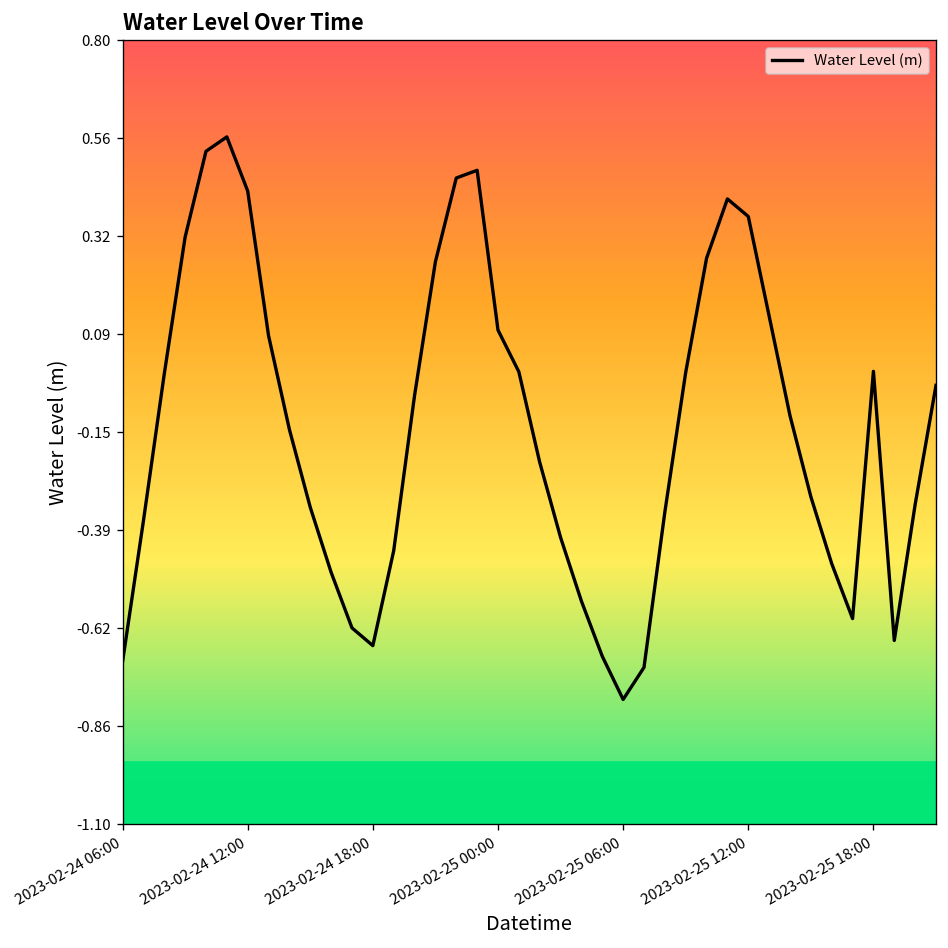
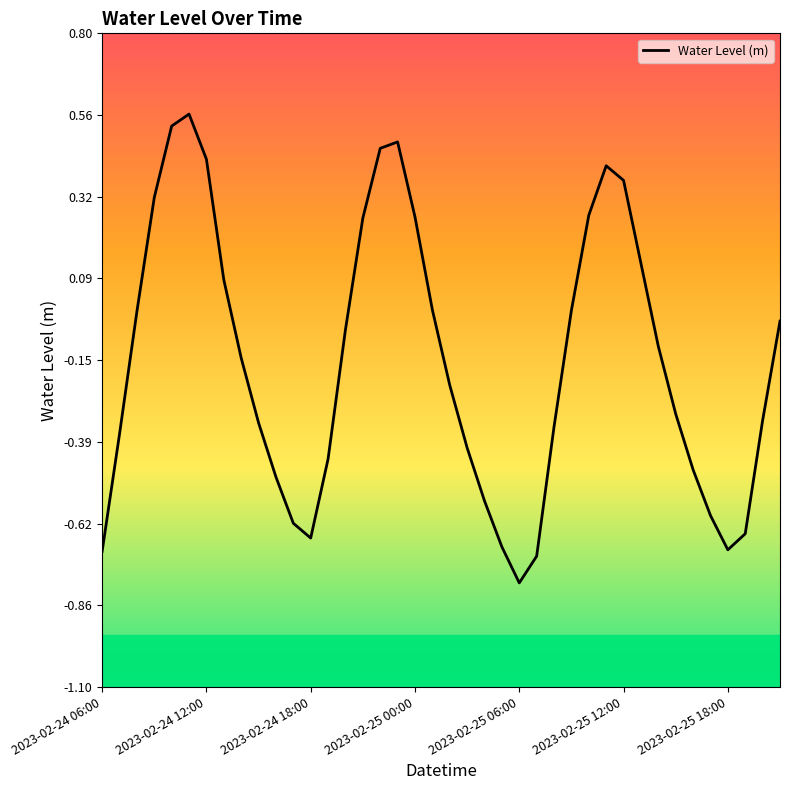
  {
    "2023-02-24 06:00": -0.71,
    "2023-02-24 12:00": 0.43,
    "2023-02-24 18:00": -0.67,
-   "2023-02-25 00:00": 0.10,
+   "2023-02-25 00:00": 0.27,
    "2023-02-25 06:00": -0.80,
    "2023-02-25 12:00": 0.37,
-   "2023-02-25 18:00": 0.00
+   "2023-02-25 18:00": -0.70
  }
